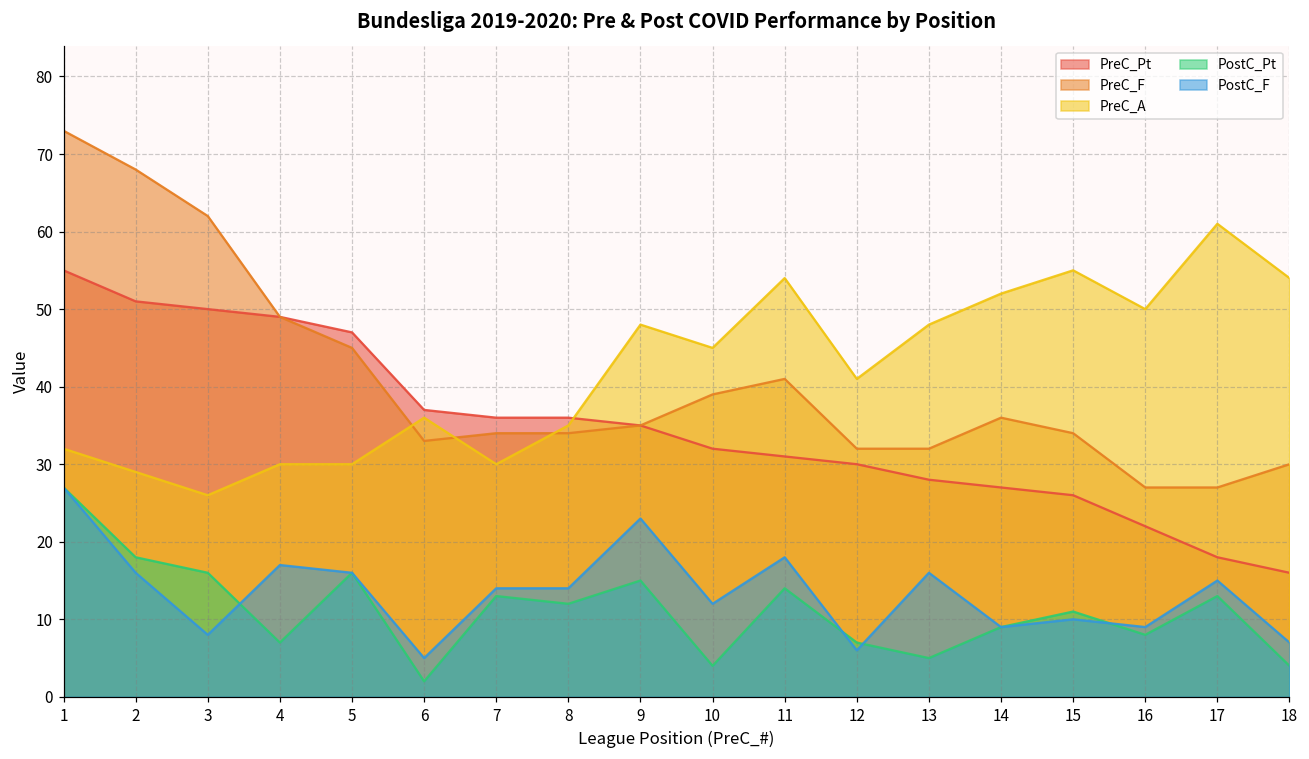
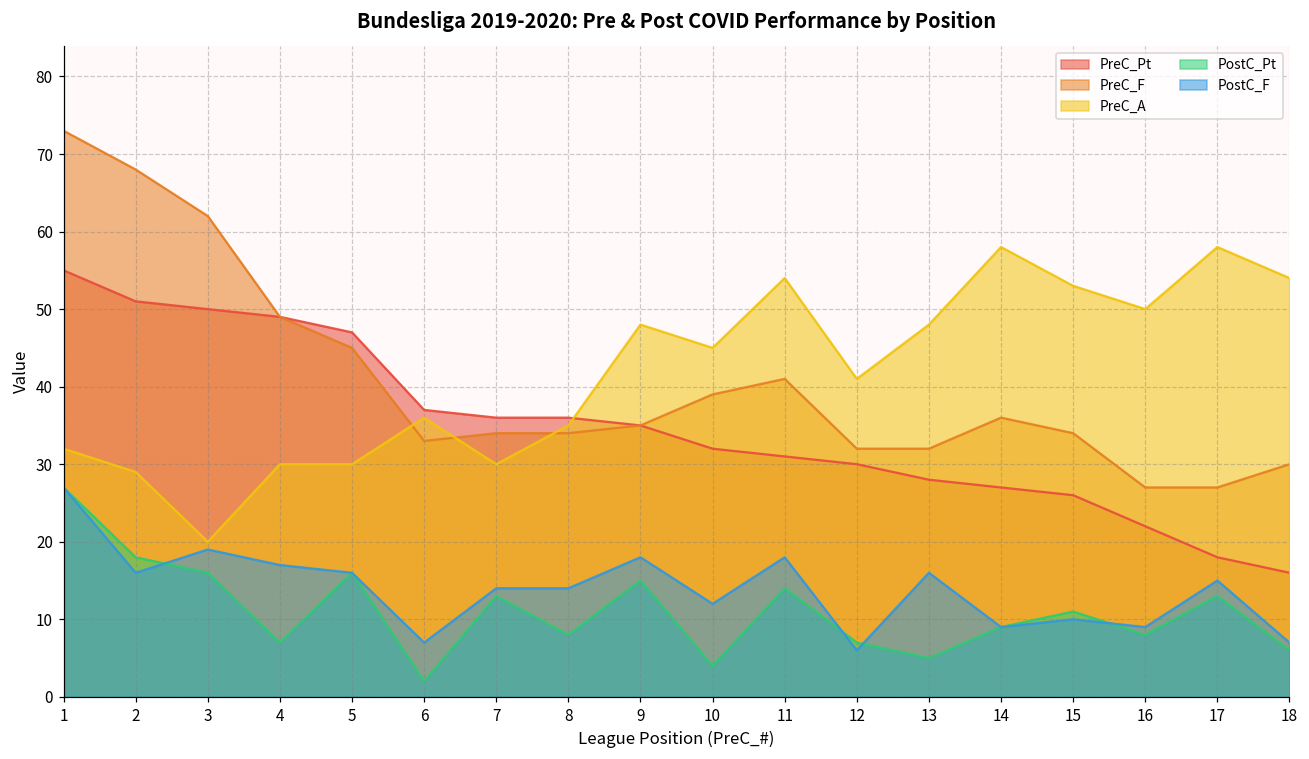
  {
    "PreC_A": {
      "1": 32,
      "2": 29,
-     "3": 26,
+     "3": 20,
      "4": 30,
      "5": 30,
      "6": 36,
      "7": 30,
      "8": 35,
      "9": 48,
      "10": 45,
      "11": 54,
      "12": 41,
      "13": 48,
-     "14": 52,
-     "15": 55,
+     "14": 58,
+     "15": 53,
      "16": 50,
-     "17": 61,
+     "17": 58,
      "18": 54
    },
    "PostC_Pt": {
      "2": 18,
      "3": 16,
      "4": 7,
      "6": 2,
      "7": 13,
-     "8": 12,
+     "8": 8,
      "9": 15,
      "10": 4,
      "11": 14,
      "12": 7,
      "13": 5,
      "15": 11,
      "16": 8,
      "17": 13,
-     "18": 4
+     "18": 6
    },
    "PostC_F": {
      "2": 16,
-     "3": 8,
+     "3": 19,
      "4": 17,
-     "6": 5,
+     "6": 7,
      "7": 14,
      "8": 14,
-     "9": 23,
+     "9": 18,
      "10": 12,
      "11": 18,
      "12": 6,
      "13": 16,
      "15": 10,
      "16": 9,
      "17": 15,
      "18": 7
    }
  }
